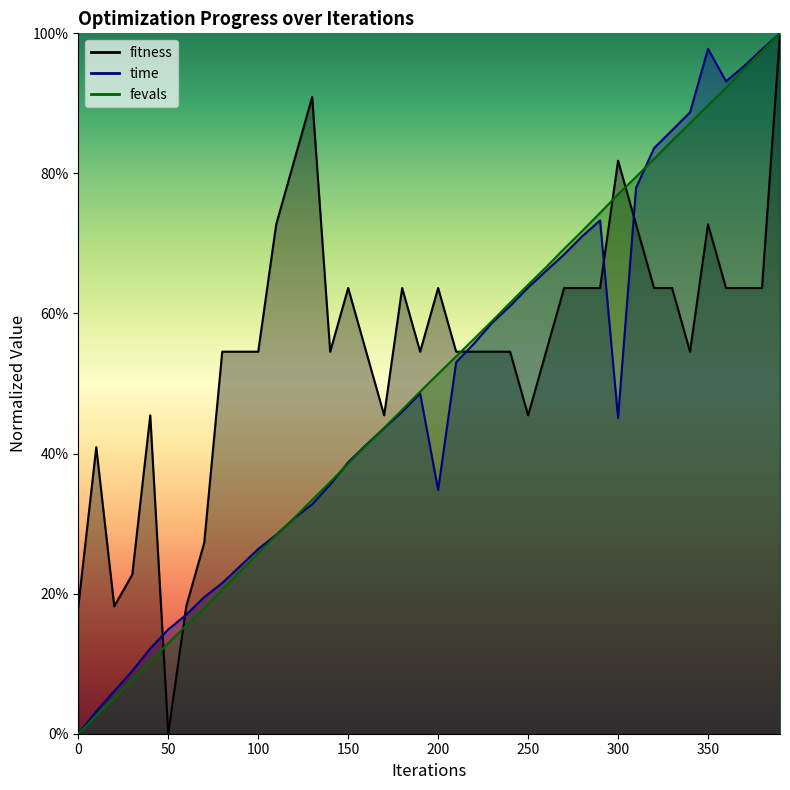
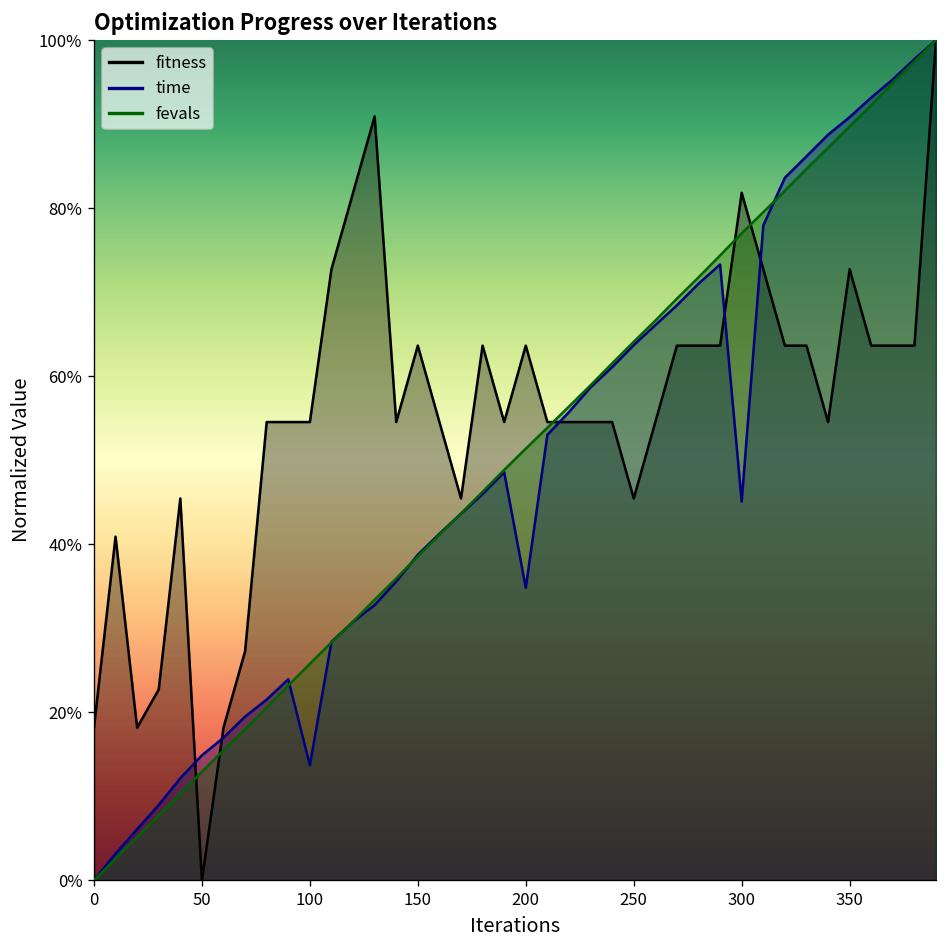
  {
    "time": {
      "50": "15%",
-     "100": "26%",
+     "100": "14%",
      "200": "35%",
      "250": "64%",
      "300": "45%",
-     "350": "98%"
+     "350": "91%"
    }
  }
